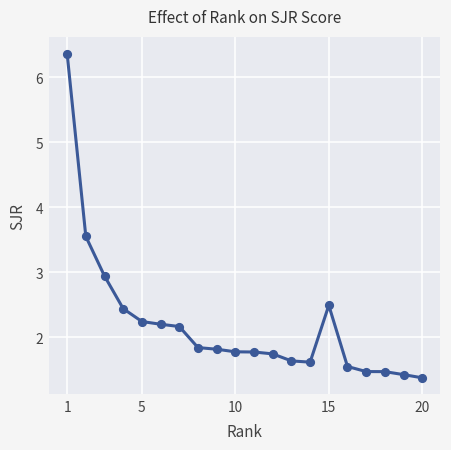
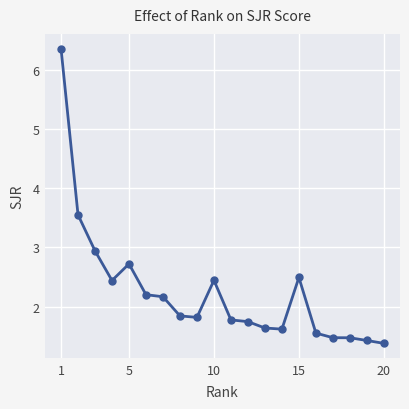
  {
    "1": 6.4,
-   "5": 2.2,
-   "10": 1.8,
+   "5": 2.7,
+   "10": 2.4,
    "15": 2.5,
    "20": 1.4
  }
